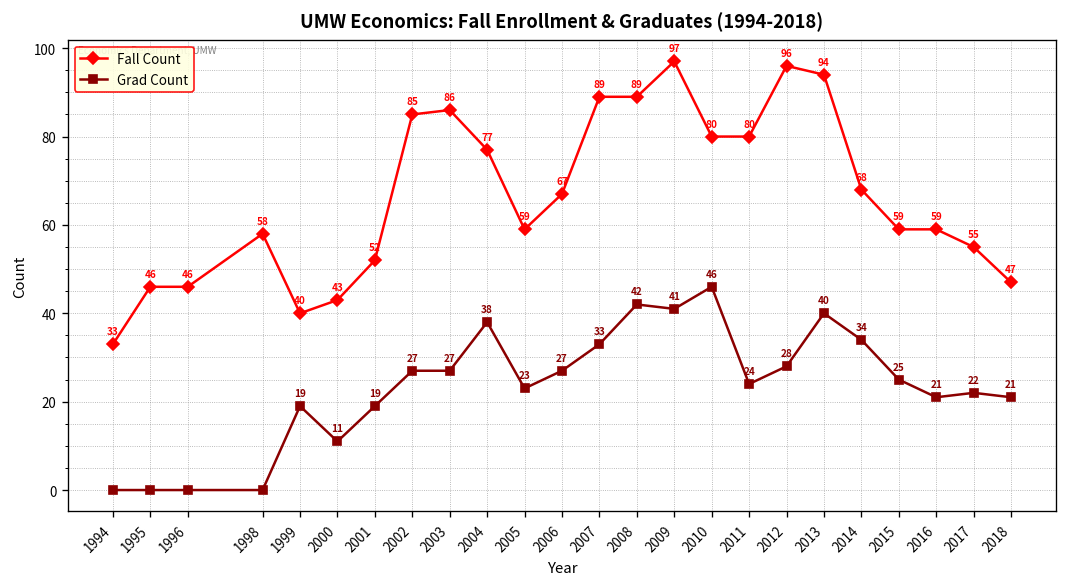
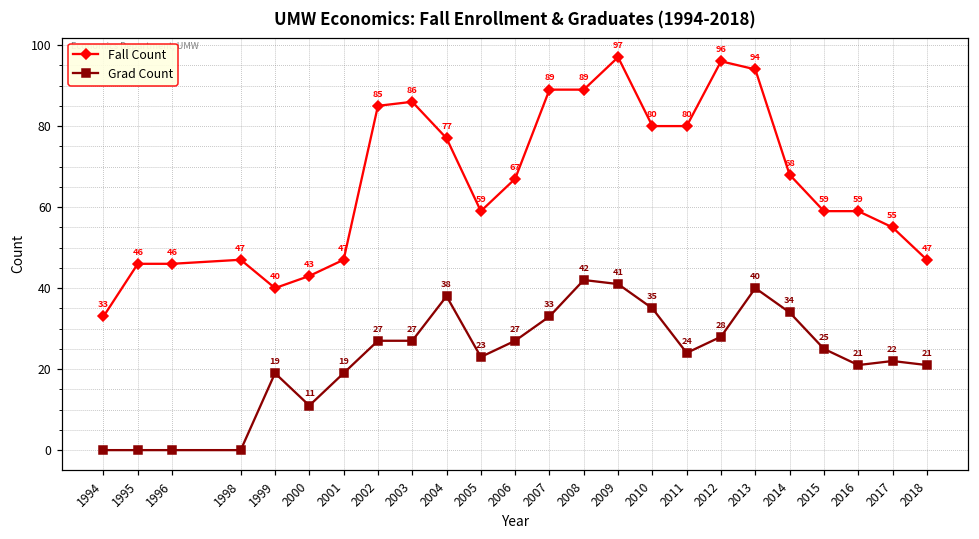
  {
    "Fall Count": {
      "1994": 33,
      "1995": 46,
      "1996": 46,
-     "1998": 58,
+     "1998": 47,
      "1999": 40,
      "2000": 43,
-     "2001": 52,
+     "2001": 47,
      "2002": 85,
      "2003": 86,
      "2004": 77,
      "2005": 59,
      "2006": 67,
      "2007": 89,
      "2008": 89,
      "2009": 97,
      "2010": 80,
      "2011": 80,
      "2012": 96,
      "2013": 94,
      "2014": 68,
      "2015": 59,
      "2016": 59,
      "2017": 55,
      "2018": 47
    },
    "Grad Count": {
      "1999": 19,
      "2000": 11,
      "2001": 19,
      "2002": 27,
      "2003": 27,
      "2004": 38,
      "2005": 23,
      "2006": 27,
      "2007": 33,
      "2008": 42,
      "2009": 41,
-     "2010": 46,
+     "2010": 35,
      "2011": 24,
      "2012": 28,
      "2013": 40,
      "2014": 34,
      "2015": 25,
      "2016": 21,
      "2017": 22,
      "2018": 21
    }
  }
